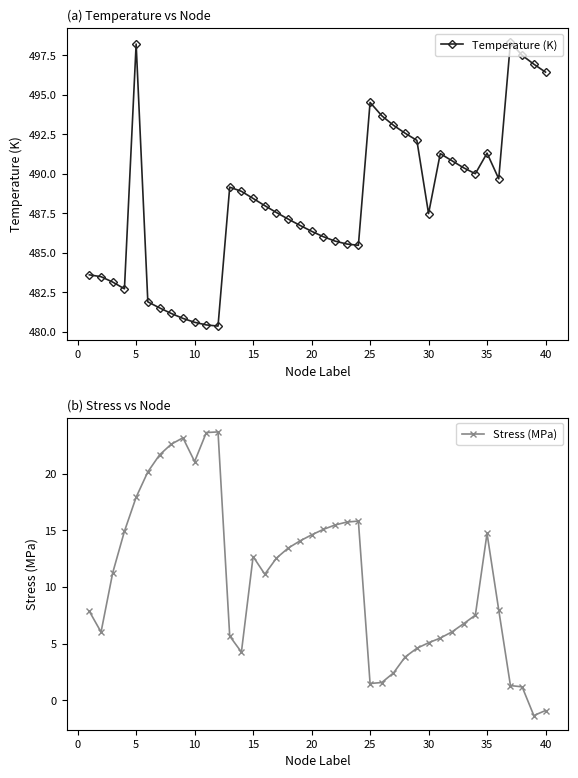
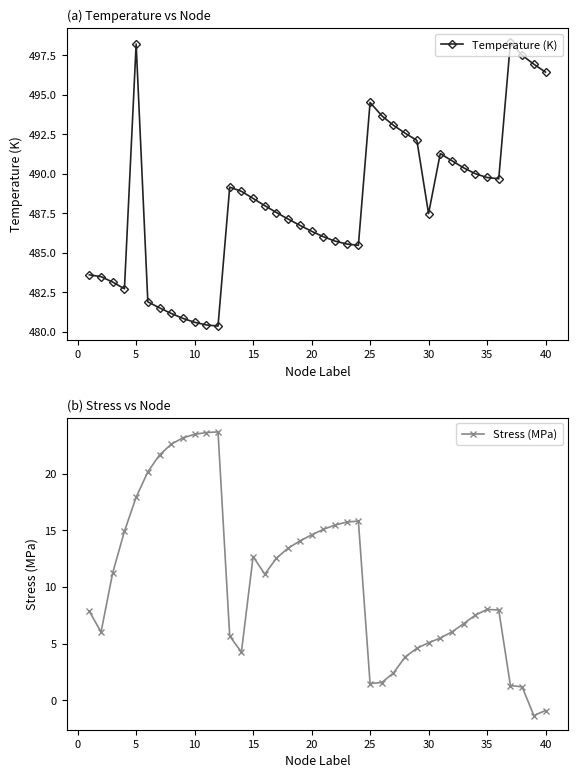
  {
    "(a) Temperature vs Node": {
      "5": 498.2,
      "10": 480.6,
      "15": 488.4,
      "20": 486.4,
      "25": 494.5,
      "30": 487.5,
-     "35": 491.3,
+     "35": 489.8,
      "40": 496.4
    },
    "(b) Stress vs Node": {
      "5": 17.9,
-     "10": 21.1,
+     "10": 23.5,
      "15": 12.7,
      "20": 14.6,
      "25": 1.5,
      "30": 5.1,
-     "35": 14.7,
+     "35": 8.0,
      "40": -0.9
    }
  }
